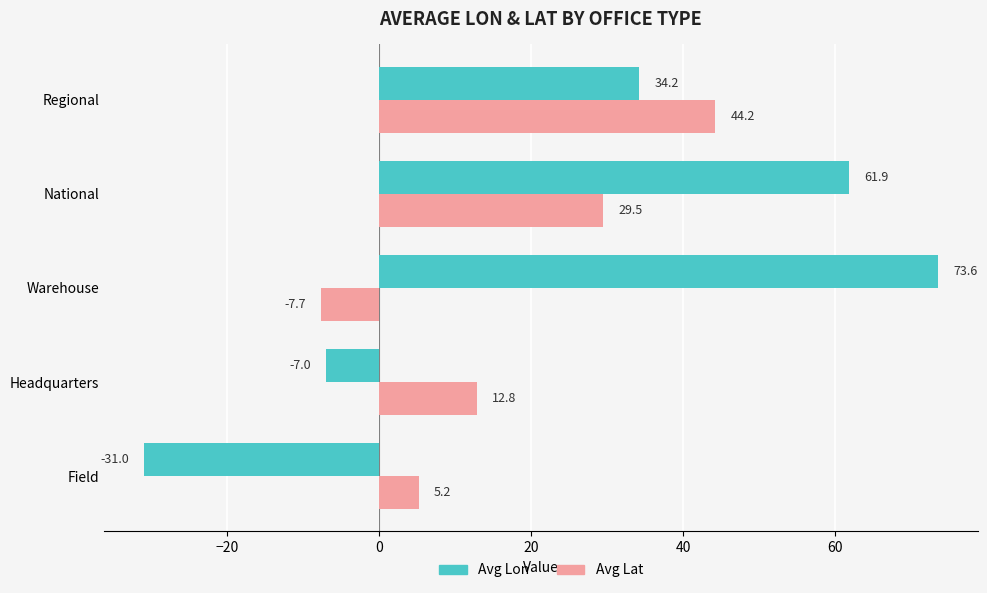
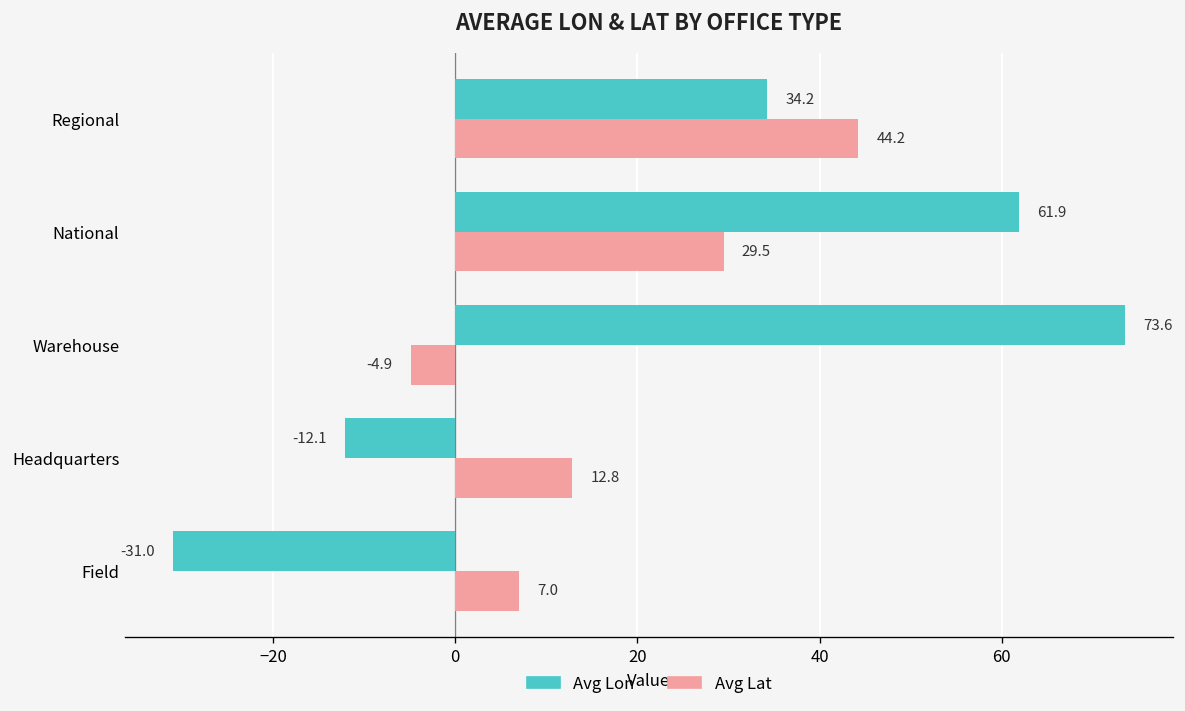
  {
    "Avg Lon": {
      "Regional": 34.2,
      "National": 61.9,
      "Warehouse": 73.6,
-     "Headquarters": -7.0,
+     "Headquarters": -12.1,
      "Field": -31.0
    },
    "Avg Lat": {
      "Regional": 44.2,
      "National": 29.5,
-     "Warehouse": -7.7,
+     "Warehouse": -4.9,
      "Headquarters": 12.8,
-     "Field": 5.2
+     "Field": 7.0
    }
  }
